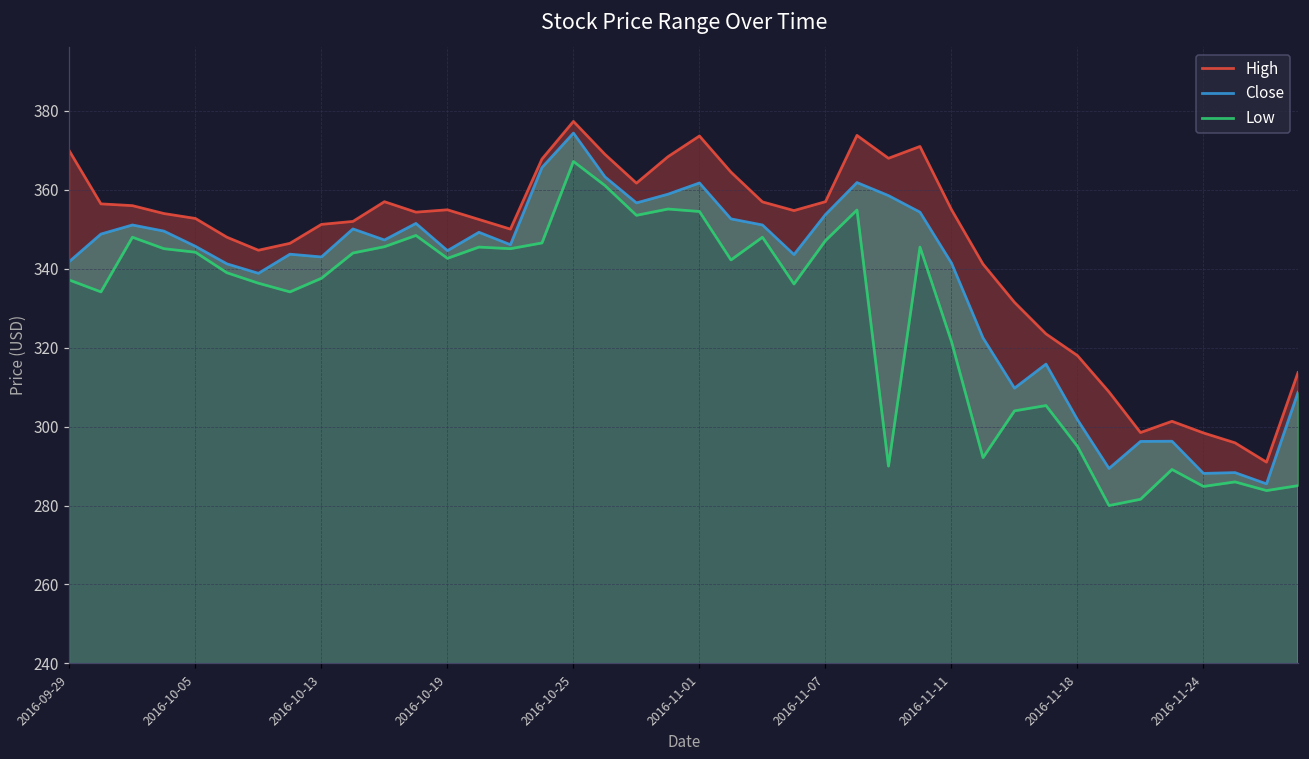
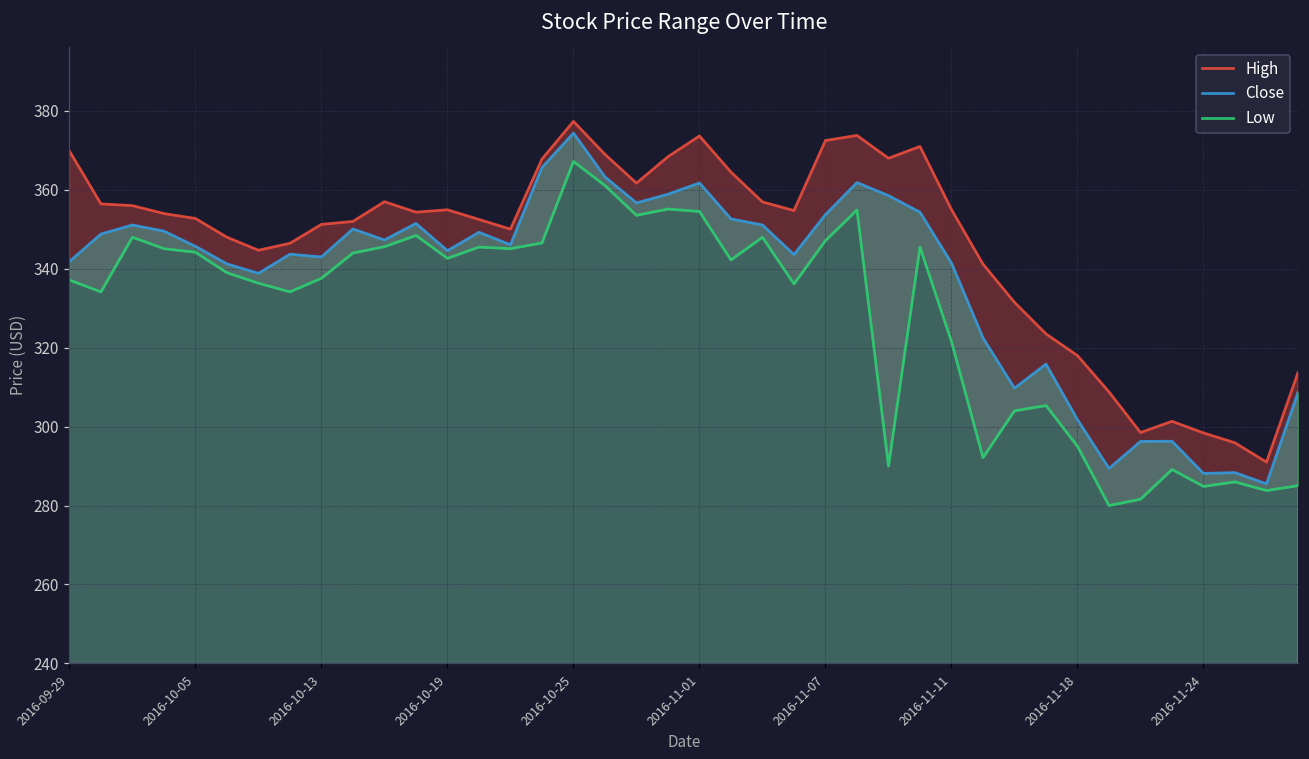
  {
    "High": {
      "2016-09-29": 370,
      "2016-10-05": 353,
      "2016-10-13": 351,
      "2016-10-19": 355,
      "2016-10-25": 377,
      "2016-11-01": 374,
-     "2016-11-07": 357,
+     "2016-11-07": 373,
      "2016-11-11": 355,
      "2016-11-18": 318,
      "2016-11-24": 298
    },
    "Close": {
      "2016-09-29": 342,
      "2016-10-05": 346,
      "2016-10-13": 343,
      "2016-10-19": 345,
      "2016-10-25": 374,
      "2016-11-01": 362,
      "2016-11-07": 354,
      "2016-11-11": 341,
      "2016-11-18": 302,
      "2016-11-24": 288
    },
    "Low": {
      "2016-09-29": 337,
      "2016-10-05": 344,
      "2016-10-13": 338,
      "2016-10-19": 343,
      "2016-10-25": 367,
      "2016-11-01": 355,
      "2016-11-07": 347,
      "2016-11-11": 322,
      "2016-11-18": 295,
      "2016-11-24": 285
    }
  }
